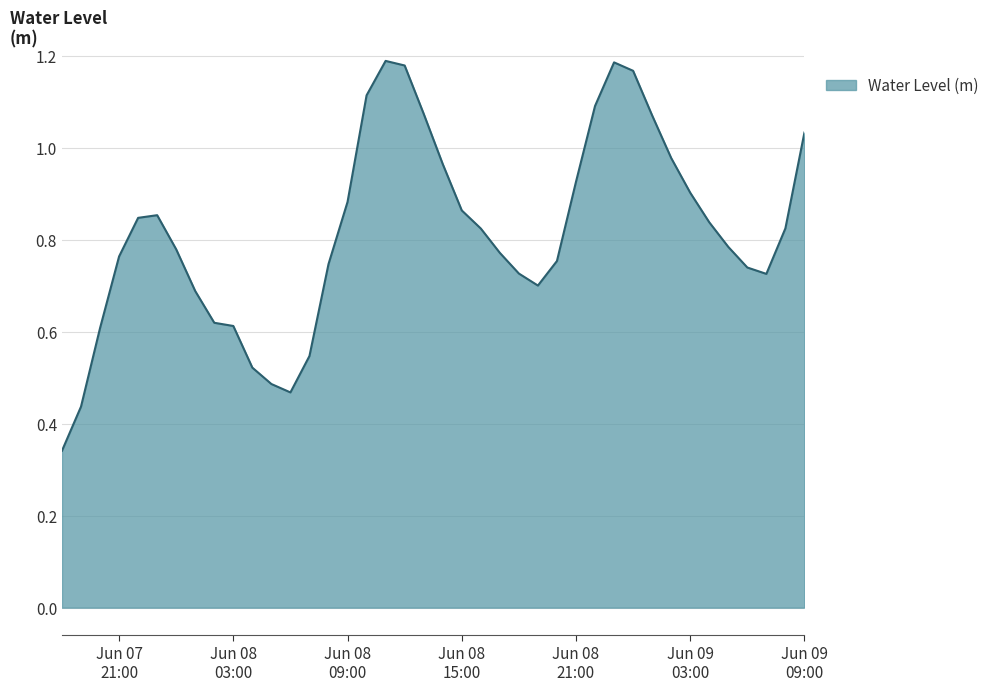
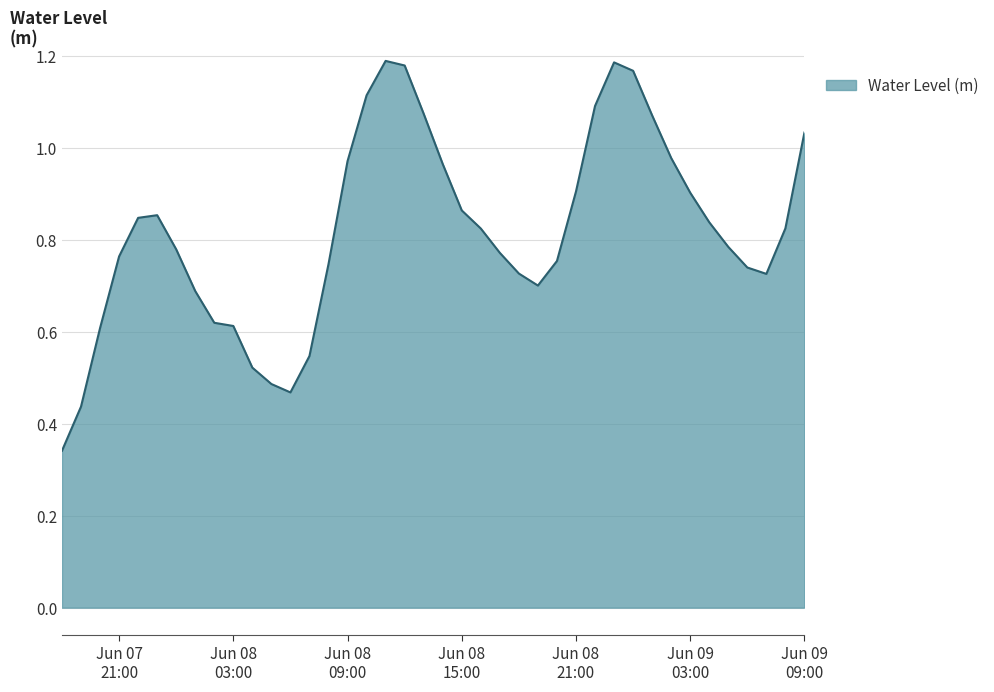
  {
    "Jun 07 21:00": 0.76,
    "Jun 08 03:00": 0.61,
-   "Jun 08 09:00": 0.88,
+   "Jun 08 09:00": 0.97,
    "Jun 08 15:00": 0.86,
-   "Jun 08 21:00": 0.93,
+   "Jun 08 21:00": 0.90,
    "Jun 09 03:00": 0.90,
    "Jun 09 09:00": 1.03
  }
